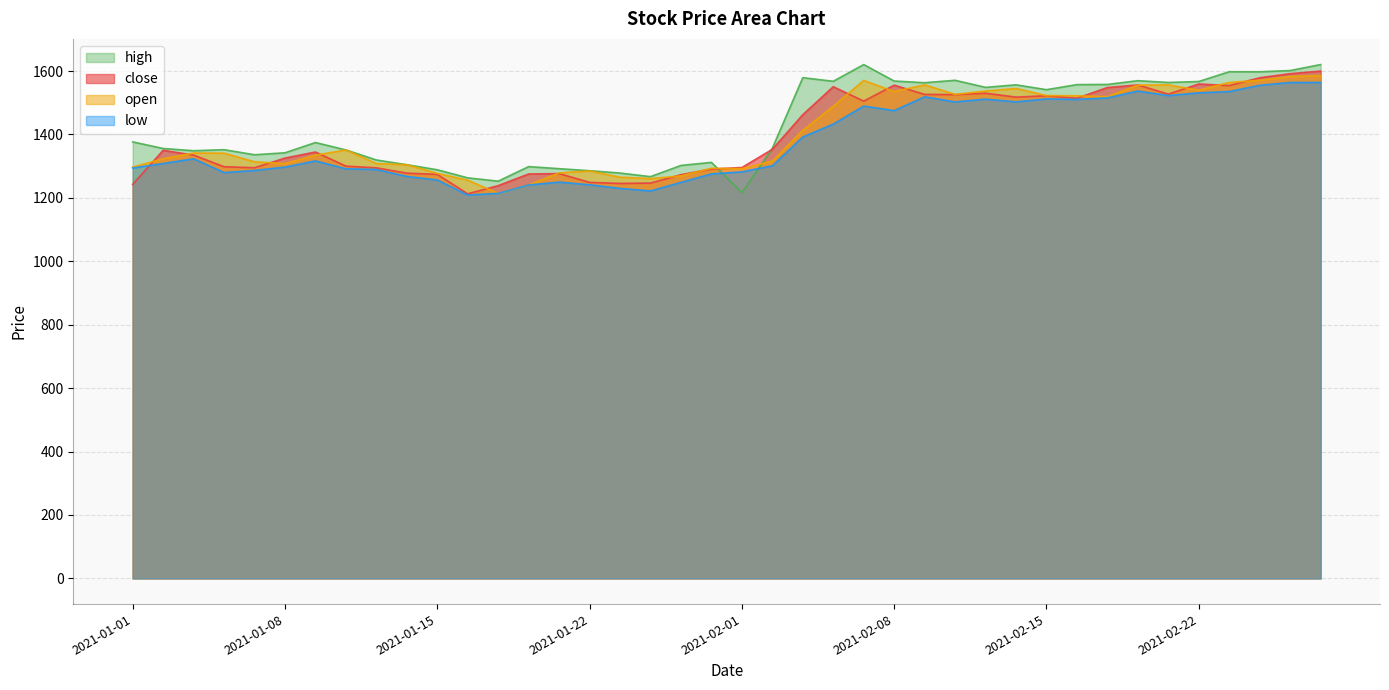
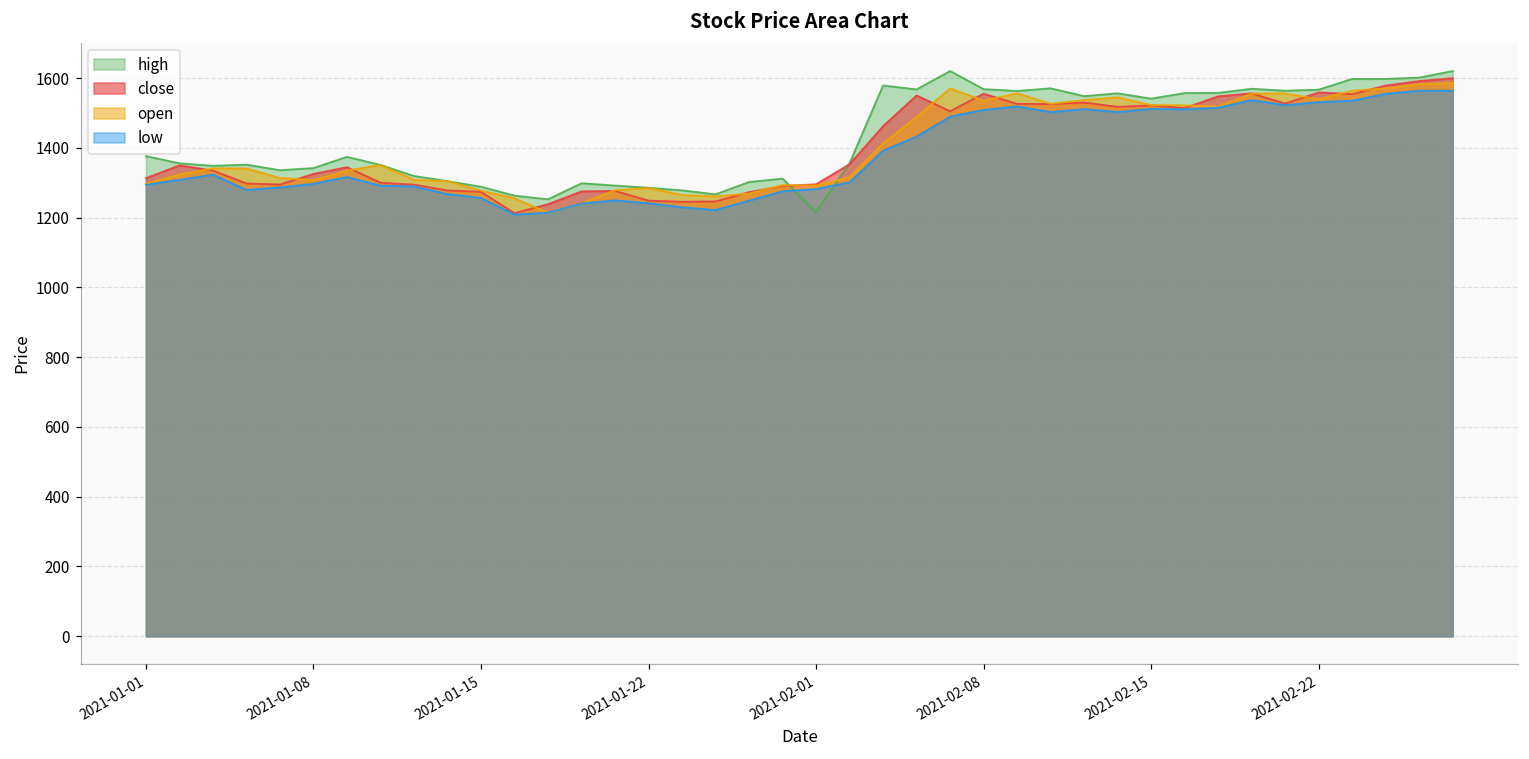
  {
    "high": {
      "2021-01-01": 1380,
      "2021-01-08": 1340,
      "2021-01-15": 1290,
      "2021-02-01": 1220,
      "2021-02-08": 1570,
      "2021-02-15": 1540
    },
    "close": {
-     "2021-01-01": 1240,
+     "2021-01-01": 1310,
      "2021-01-08": 1330,
      "2021-02-08": 1560
    },
    "open": {
      "2021-01-08": 1310,
      "2021-02-08": 1540,
      "2021-02-22": 1540
    },
    "low": {
      "2021-01-08": 1300,
      "2021-01-15": 1260,
      "2021-02-01": 1280,
-     "2021-02-08": 1480,
+     "2021-02-08": 1510,
      "2021-02-15": 1510,
      "2021-02-22": 1530
    }
  }
